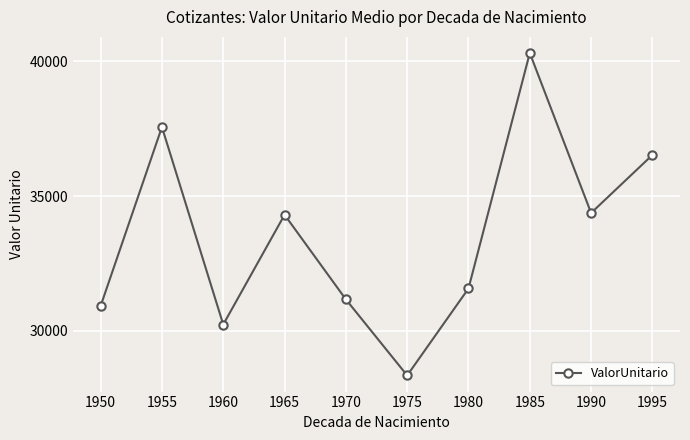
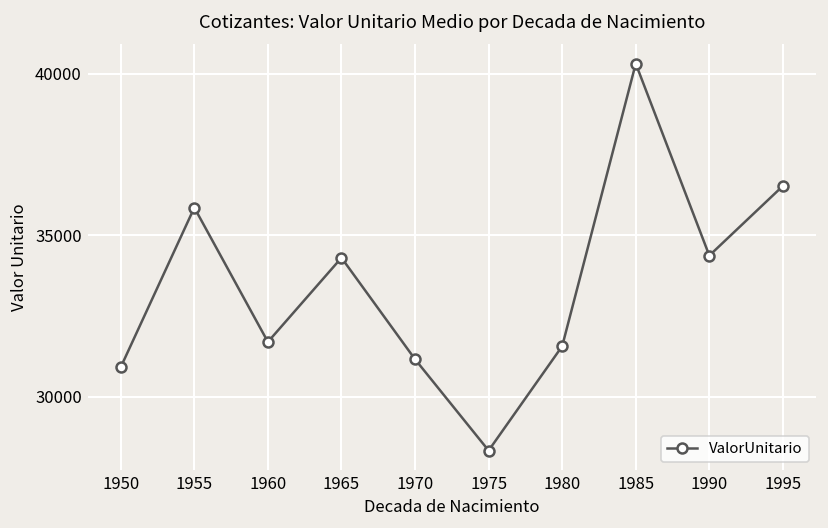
  {
    "1950": 30900,
-   "1955": 37600,
-   "1960": 30200,
+   "1955": 35900,
+   "1960": 31700,
    "1965": 34300,
    "1970": 31200,
    "1975": 28300,
    "1980": 31600,
    "1985": 40300,
    "1990": 34400,
    "1995": 36500
  }
